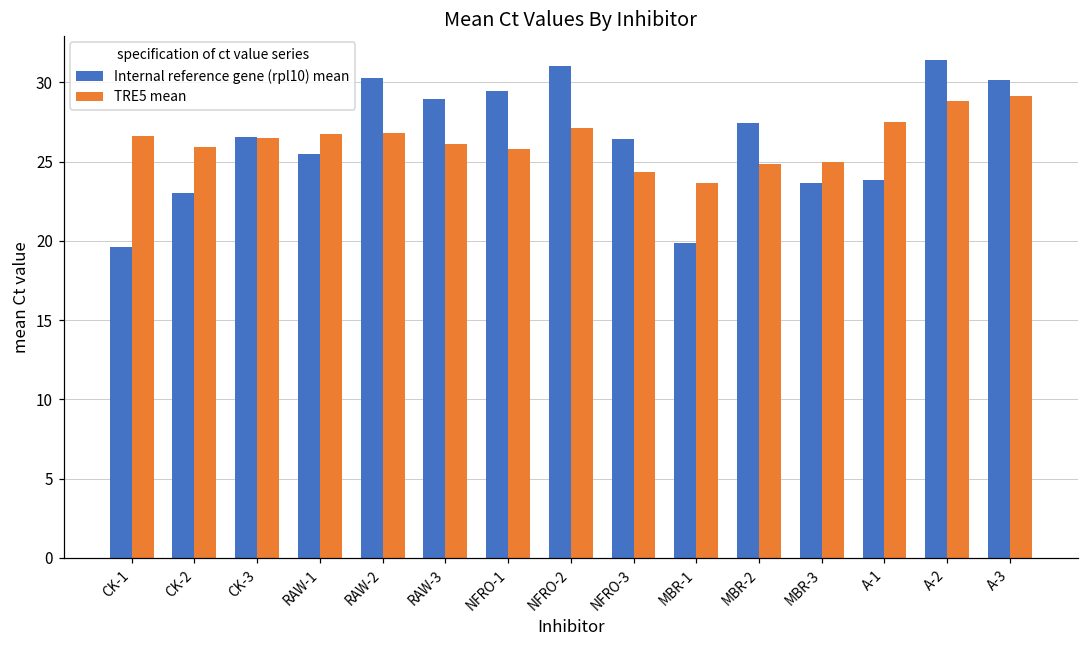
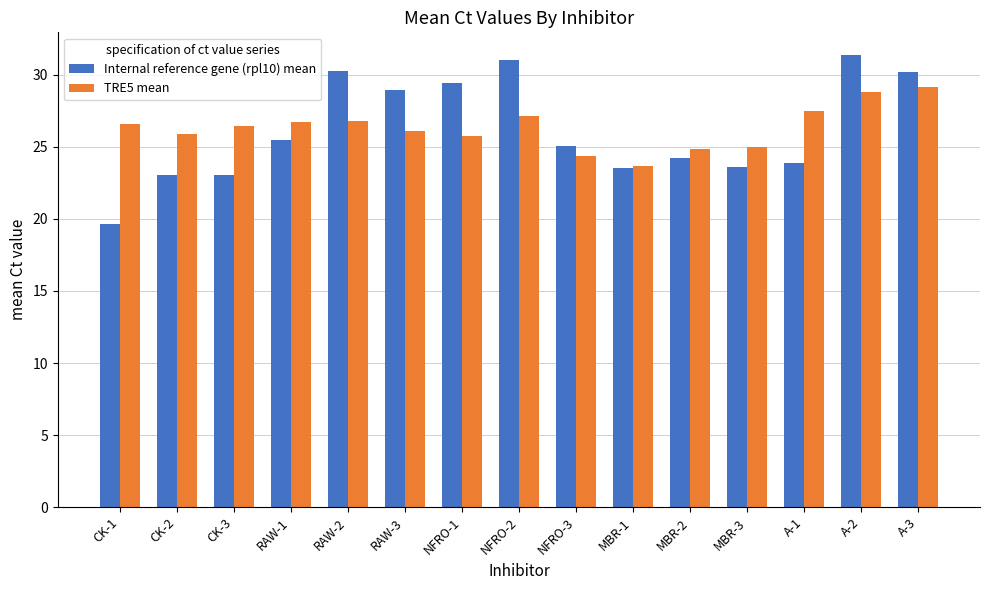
  {
    "Internal reference gene (rpl10) mean": {
      "CK-1": 19.6,
      "CK-2": 23.0,
-     "CK-3": 26.6,
+     "CK-3": 23.1,
      "RAW-1": 25.5,
      "RAW-2": 30.3,
      "RAW-3": 29.0,
      "NFRO-1": 29.4,
      "NFRO-2": 31.0,
-     "NFRO-3": 26.5,
-     "MBR-1": 19.9,
-     "MBR-2": 27.5,
+     "NFRO-3": 25.1,
+     "MBR-1": 23.6,
+     "MBR-2": 24.3,
      "MBR-3": 23.6,
      "A-1": 23.9,
      "A-2": 31.4,
      "A-3": 30.2
    },
    "TRE5 mean": {
      "CK-1": 26.6,
      "CK-2": 25.9,
      "CK-3": 26.5,
      "RAW-1": 26.8,
      "RAW-2": 26.8,
      "RAW-3": 26.1,
      "NFRO-1": 25.8,
      "NFRO-2": 27.1,
      "NFRO-3": 24.3,
      "MBR-1": 23.6,
      "MBR-2": 24.8,
      "MBR-3": 25.0,
      "A-1": 27.5,
      "A-2": 28.8,
      "A-3": 29.2
    }
  }
